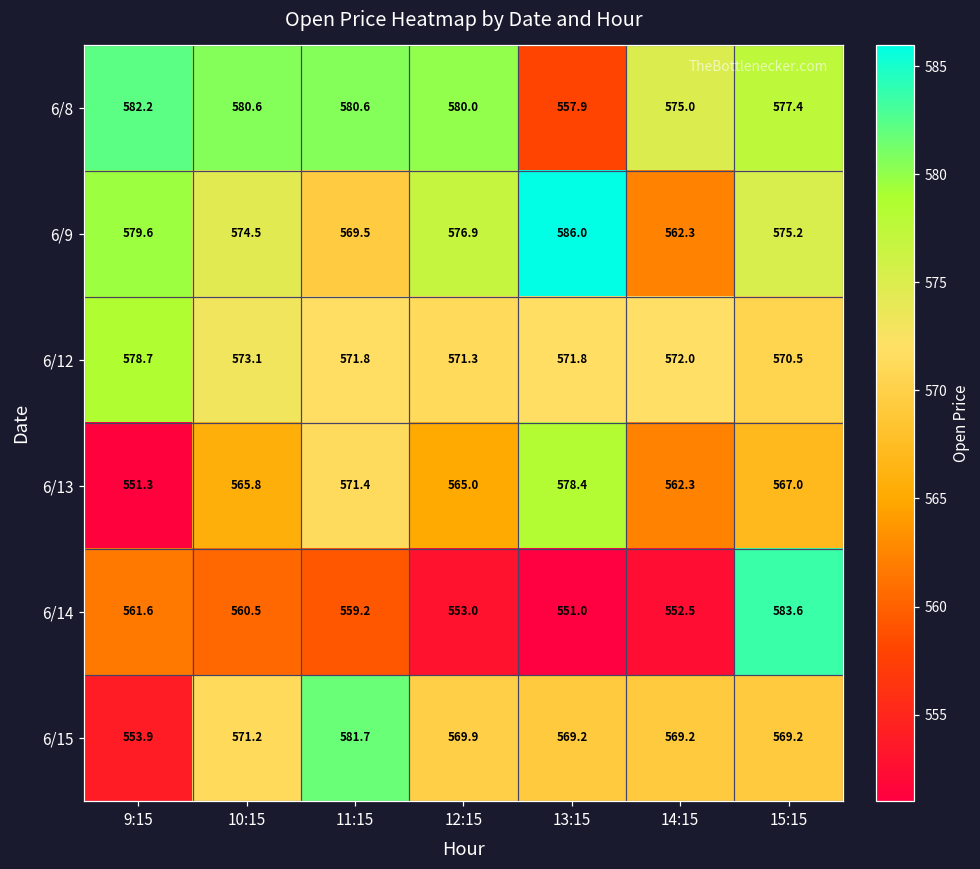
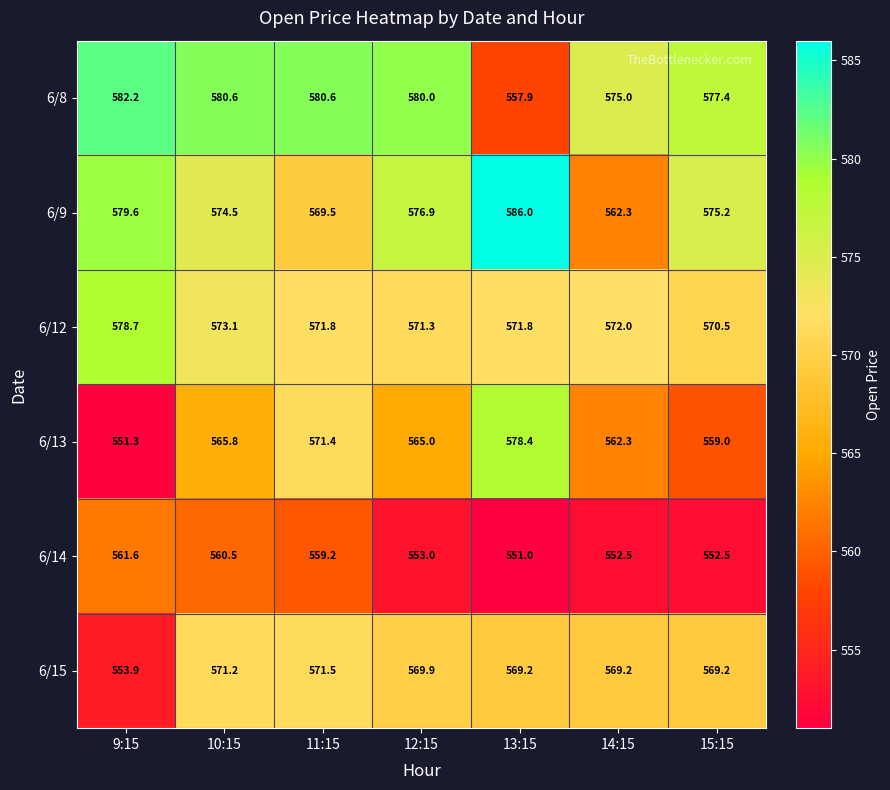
  {
    "6/8": {
      "9:15": 582.2,
      "10:15": 580.6,
      "11:15": 580.6,
      "12:15": 580.0,
      "13:15": 557.9,
      "14:15": 575.0
    },
    "6/9": {
      "9:15": 579.6,
      "10:15": 574.5,
      "11:15": 569.5,
      "12:15": 576.9,
      "13:15": 586.0,
      "14:15": 562.3,
      "15:15": 575.2
    },
    "6/12": {
      "9:15": 578.7,
      "10:15": 573.1,
      "11:15": 571.8,
      "12:15": 571.3,
      "13:15": 571.8,
      "14:15": 572.0,
      "15:15": 570.5
    },
    "6/13": {
      "9:15": 551.3,
      "10:15": 565.8,
      "11:15": 571.4,
      "12:15": 565.0,
      "13:15": 578.4,
      "14:15": 562.3,
-     "15:15": 567.0
+     "15:15": 559.0
    },
    "6/14": {
      "9:15": 561.6,
      "10:15": 560.5,
      "11:15": 559.2,
      "12:15": 553.0,
      "13:15": 551.0,
      "14:15": 552.5,
-     "15:15": 583.6
+     "15:15": 552.5
    },
    "6/15": {
      "9:15": 553.9,
      "10:15": 571.2,
-     "11:15": 581.7,
+     "11:15": 571.5,
      "12:15": 569.9,
      "13:15": 569.2,
      "14:15": 569.2,
      "15:15": 569.2
    }
  }
